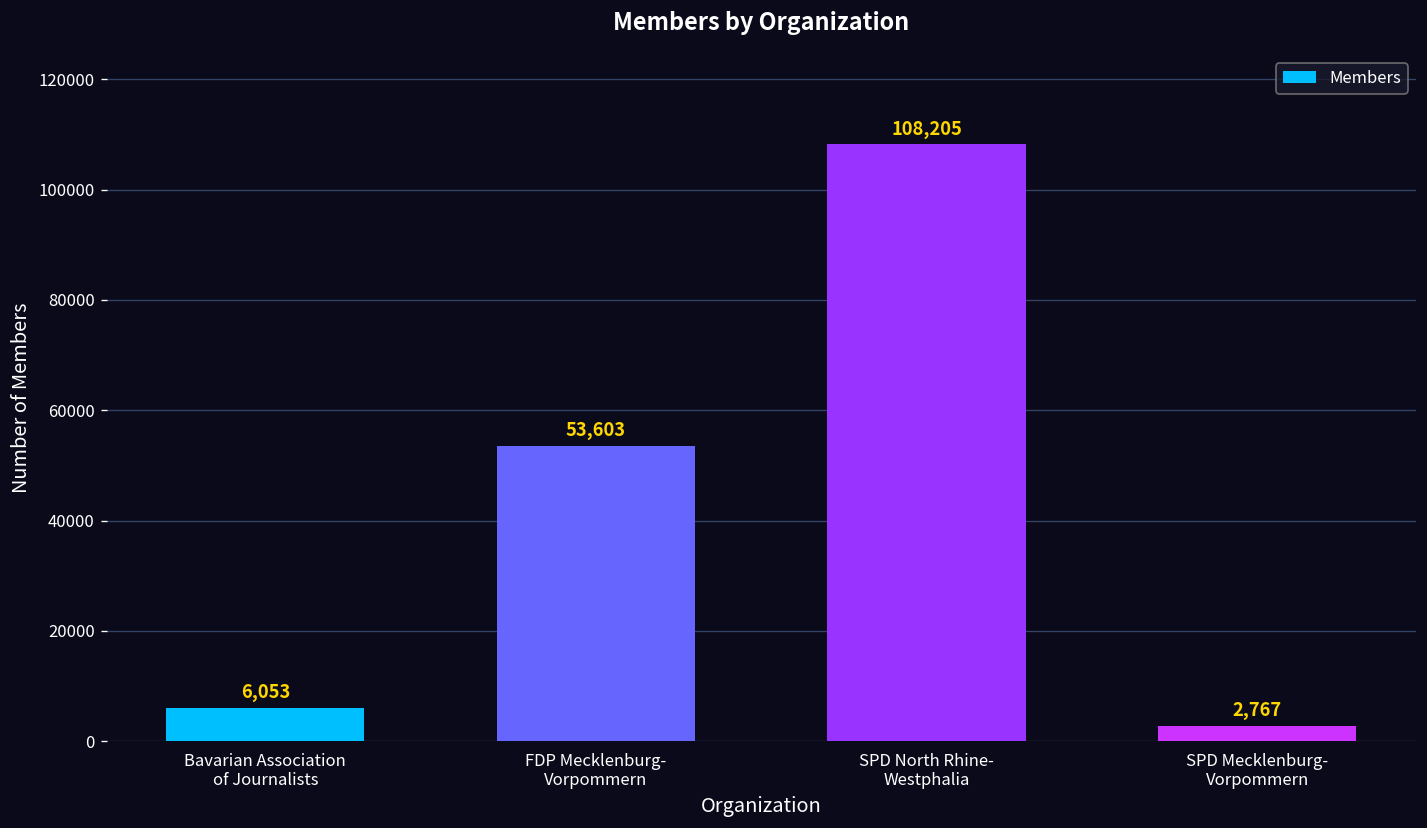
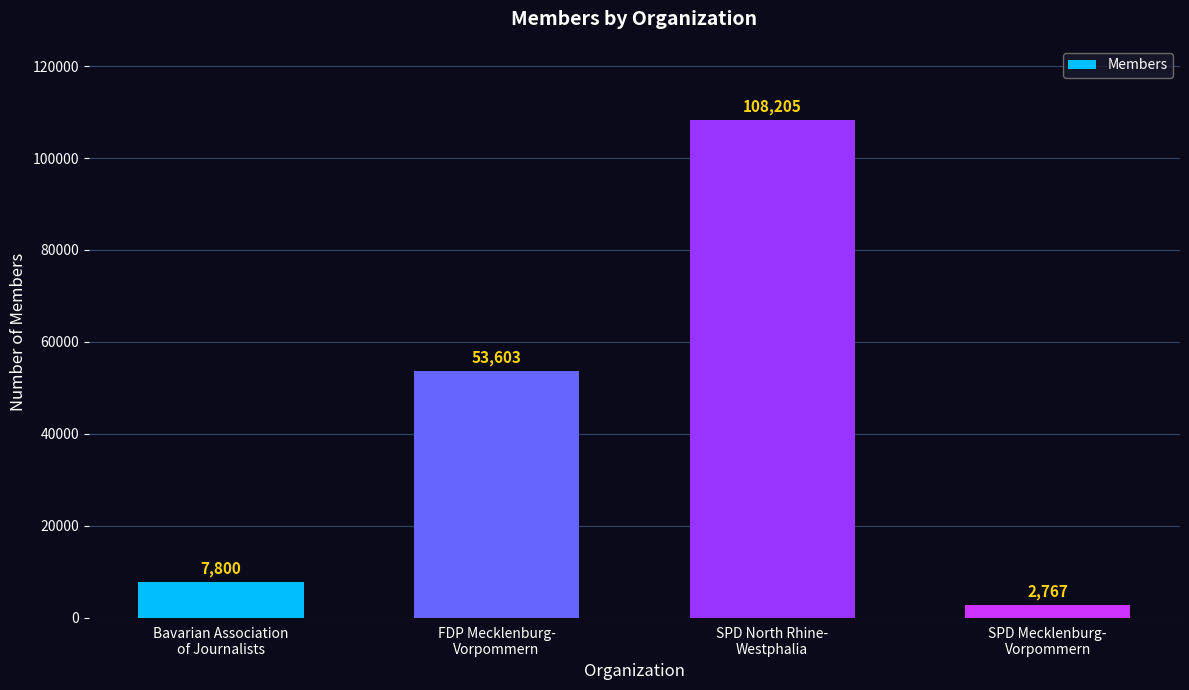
  {
-   "Bavarian Association of Journalists": "6,053",
+   "Bavarian Association of Journalists": "7,800",
    "FDP Mecklenburg- Vorpommern": "53,603",
    "SPD North Rhine- Westphalia": "108,205",
    "SPD Mecklenburg- Vorpommern": "2,767"
  }
